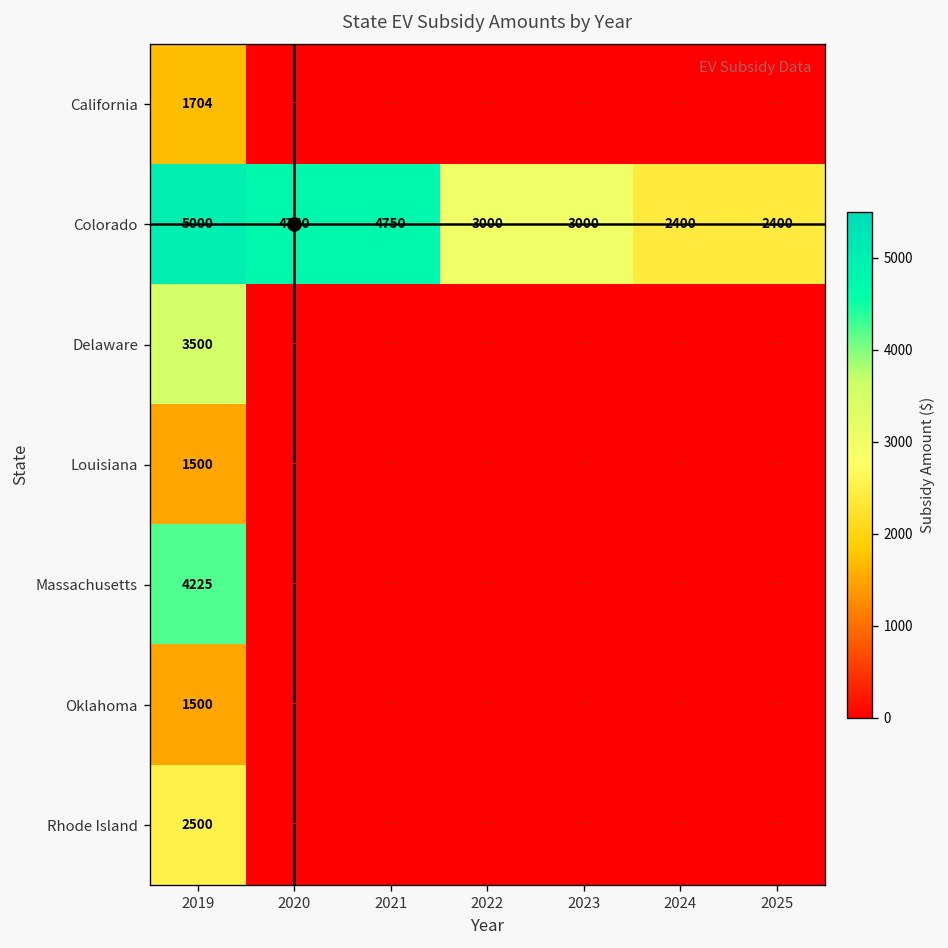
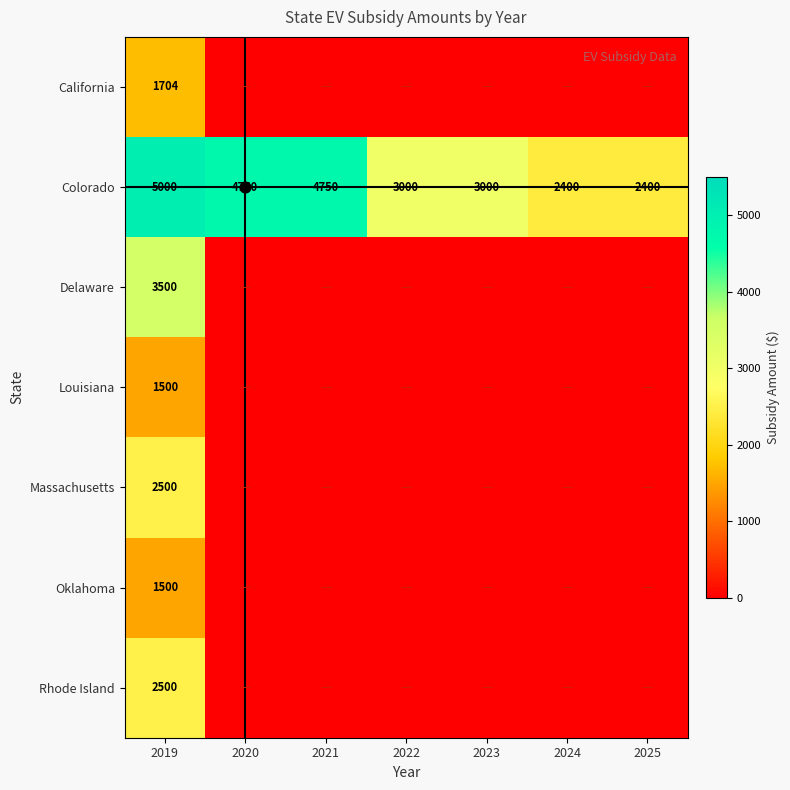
  {
    "California": {
      "2019": 1704
    },
    "Colorado": {
      "2019": 5000,
      "2021": 4750,
      "2022": 3000,
      "2023": 3000,
      "2024": 2400,
      "2025": 2400
    },
    "Delaware": {
      "2019": 3500
    },
    "Louisiana": {
      "2019": 1500
    },
    "Massachusetts": {
-     "2019": 4225
+     "2019": 2500
    },
    "Oklahoma": {
      "2019": 1500
    },
    "Rhode Island": {
      "2019": 2500
    }
  }
